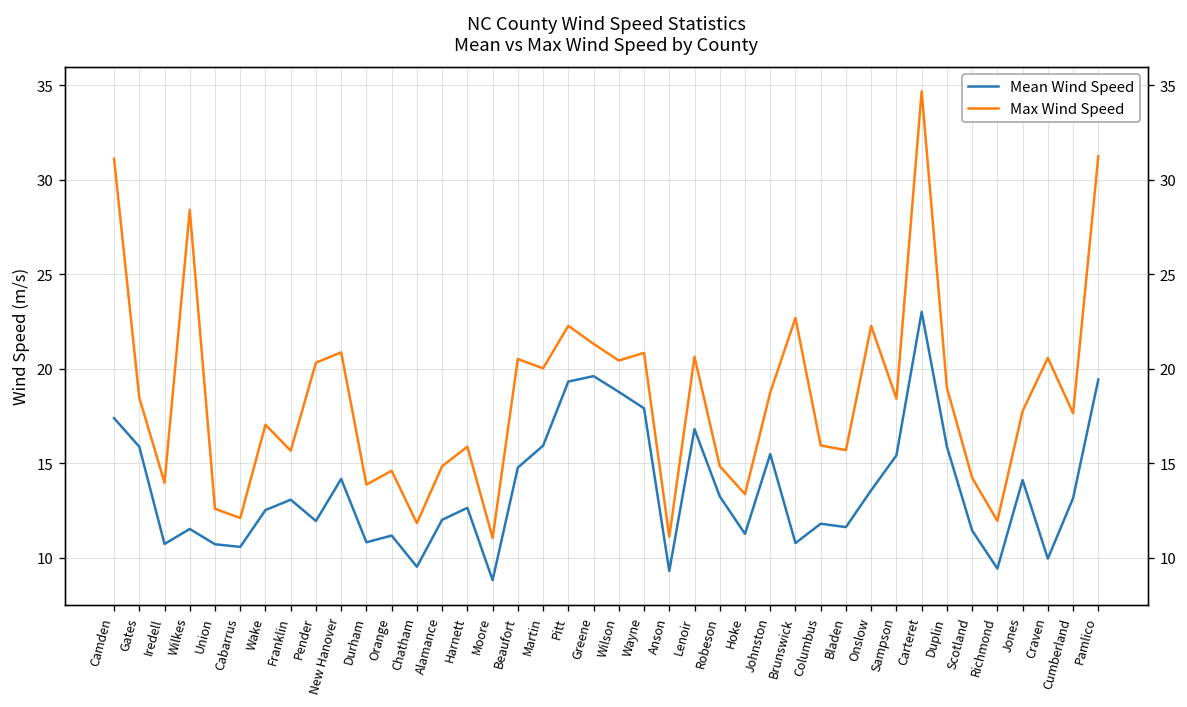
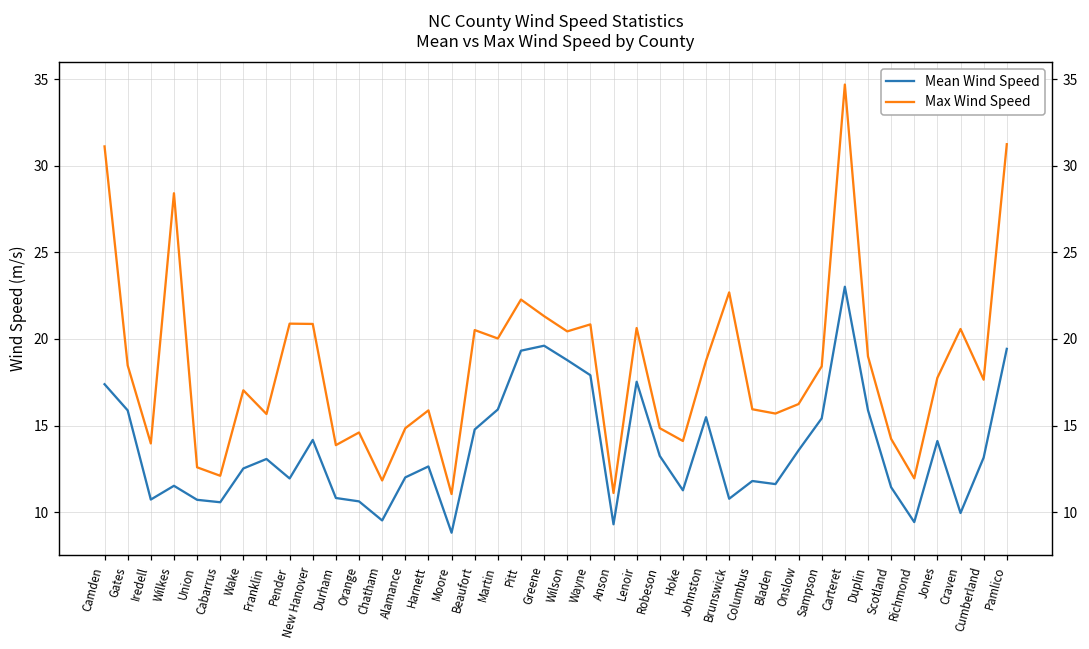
  {
    "Mean Wind Speed": {
      "Camden": 17.4,
      "Gates": 15.9,
      "Iredell": 10.7,
      "Wilkes": 11.5,
      "Union": 10.7,
      "Cabarrus": 10.6,
      "Wake": 12.5,
      "Franklin": 13.1,
      "Pender": 12.0,
      "New Hanover": 14.2,
      "Durham": 10.8,
-     "Orange": 11.2,
+     "Orange": 10.6,
      "Chatham": 9.5,
      "Alamance": 12.0,
      "Harnett": 12.6,
      "Moore": 8.8,
      "Beaufort": 14.8,
      "Martin": 15.9,
      "Pitt": 19.3,
      "Greene": 19.6,
      "Wilson": 18.8,
      "Wayne": 17.9,
      "Anson": 9.3,
-     "Lenoir": 16.8,
+     "Lenoir": 17.5,
      "Robeson": 13.3,
      "Hoke": 11.3,
      "Johnston": 15.5,
      "Brunswick": 10.8,
      "Columbus": 11.8,
      "Bladen": 11.6,
      "Onslow": 13.6,
      "Sampson": 15.4,
      "Carteret": 23.0,
      "Duplin": 15.9,
      "Scotland": 11.4,
      "Richmond": 9.4,
      "Jones": 14.1,
      "Craven": 10.0,
      "Cumberland": 13.2,
      "Pamlico": 19.4
    },
    "Max Wind Speed": {
      "Camden": 31.1,
      "Gates": 18.5,
      "Iredell": 14.0,
      "Wilkes": 28.4,
      "Union": 12.6,
      "Cabarrus": 12.1,
      "Wake": 17.0,
      "Franklin": 15.7,
-     "Pender": 20.3,
+     "Pender": 20.9,
      "New Hanover": 20.9,
      "Durham": 13.9,
      "Orange": 14.6,
      "Chatham": 11.8,
      "Alamance": 14.8,
      "Harnett": 15.9,
      "Moore": 11.1,
      "Beaufort": 20.5,
      "Martin": 20.0,
      "Pitt": 22.3,
      "Greene": 21.3,
      "Wilson": 20.4,
      "Wayne": 20.8,
      "Anson": 11.1,
      "Lenoir": 20.6,
      "Robeson": 14.9,
-     "Hoke": 13.4,
+     "Hoke": 14.1,
      "Johnston": 18.7,
      "Brunswick": 22.7,
      "Columbus": 15.9,
      "Bladen": 15.7,
-     "Onslow": 22.3,
+     "Onslow": 16.2,
      "Sampson": 18.4,
      "Carteret": 34.7,
      "Duplin": 19.0,
      "Scotland": 14.2,
      "Richmond": 12.0,
      "Jones": 17.8,
      "Craven": 20.6,
      "Cumberland": 17.6,
      "Pamlico": 31.2
    }
  }
